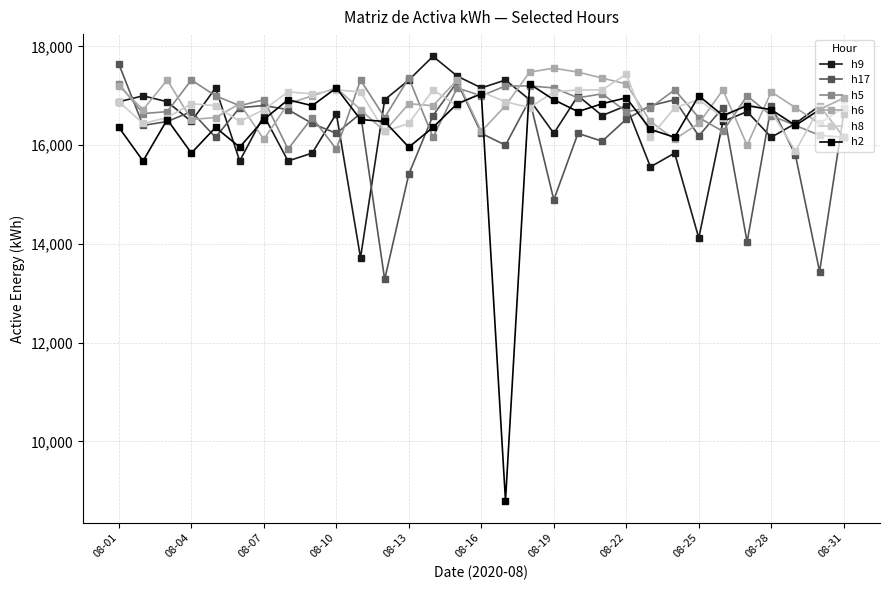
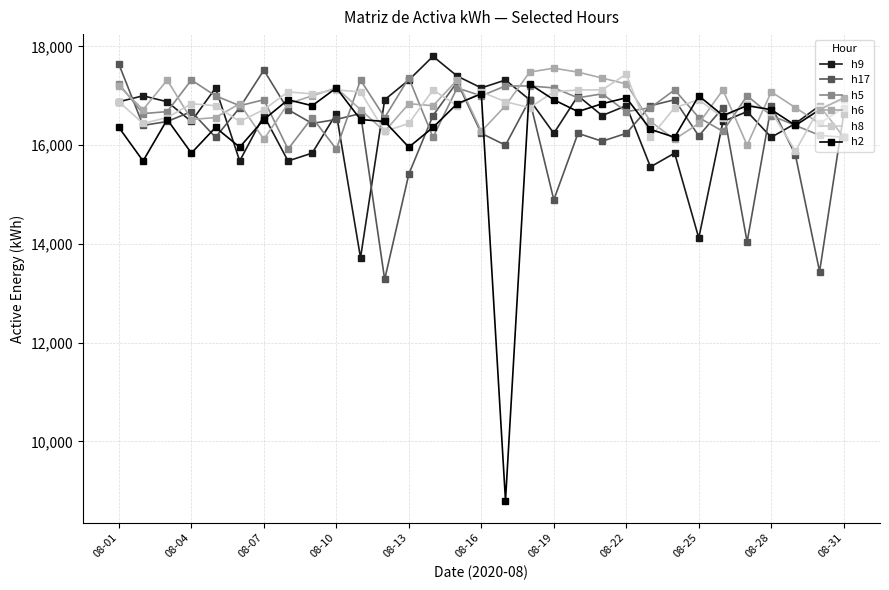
  {
    "h17": {
      "08-01": "17,600",
      "08-04": "16,700",
-     "08-07": "16,800",
-     "08-10": "16,200",
+     "08-07": "17,500",
+     "08-10": "16,500",
      "08-13": "15,400",
      "08-19": "14,900",
-     "08-22": "16,500",
+     "08-22": "16,200",
      "08-25": "16,200",
      "08-28": "16,800"
    }
  }
